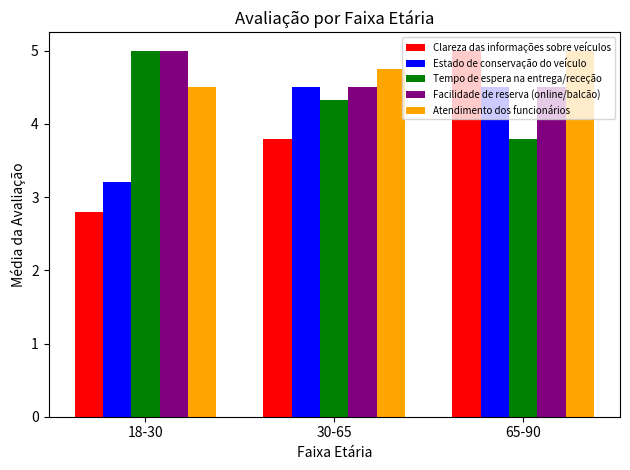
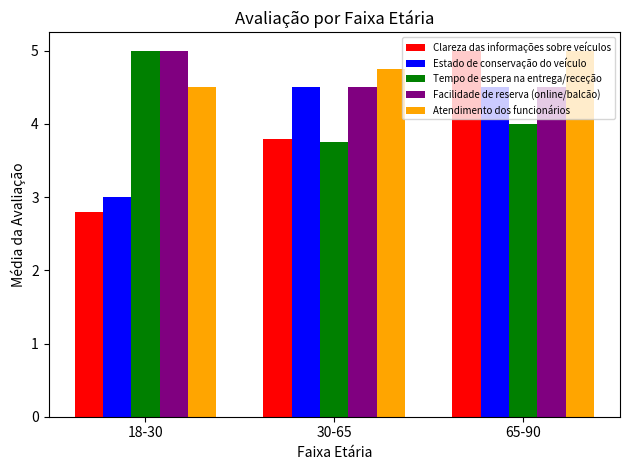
  {
    "Clareza das informações sobre veículos": {
      "18-30": 2.8,
      "30-65": 3.8
    },
    "Estado de conservação do veículo": {
-     "18-30": 3.2,
+     "18-30": 3.0,
      "30-65": 4.5
    },
    "Tempo de espera na entrega/receção": {
      "18-30": 5.0,
-     "30-65": 4.3,
-     "65-90": 3.8
+     "30-65": 3.8,
+     "65-90": 4.0
    },
    "Facilidade de reserva (online/balcão)": {
      "18-30": 5.0,
      "30-65": 4.5
    },
    "Atendimento dos funcionários": {
      "18-30": 4.5,
      "30-65": 4.8
    }
  }
